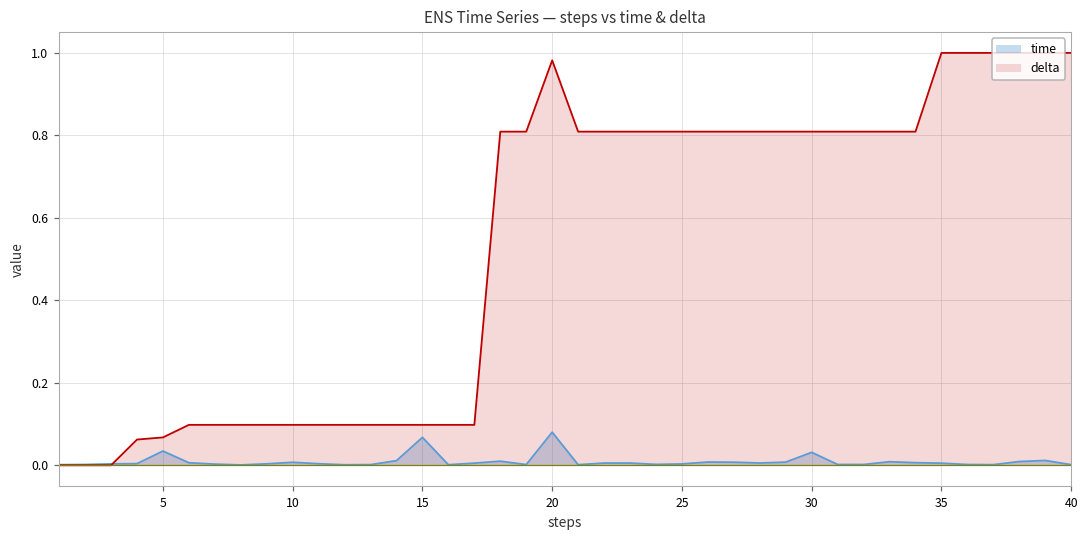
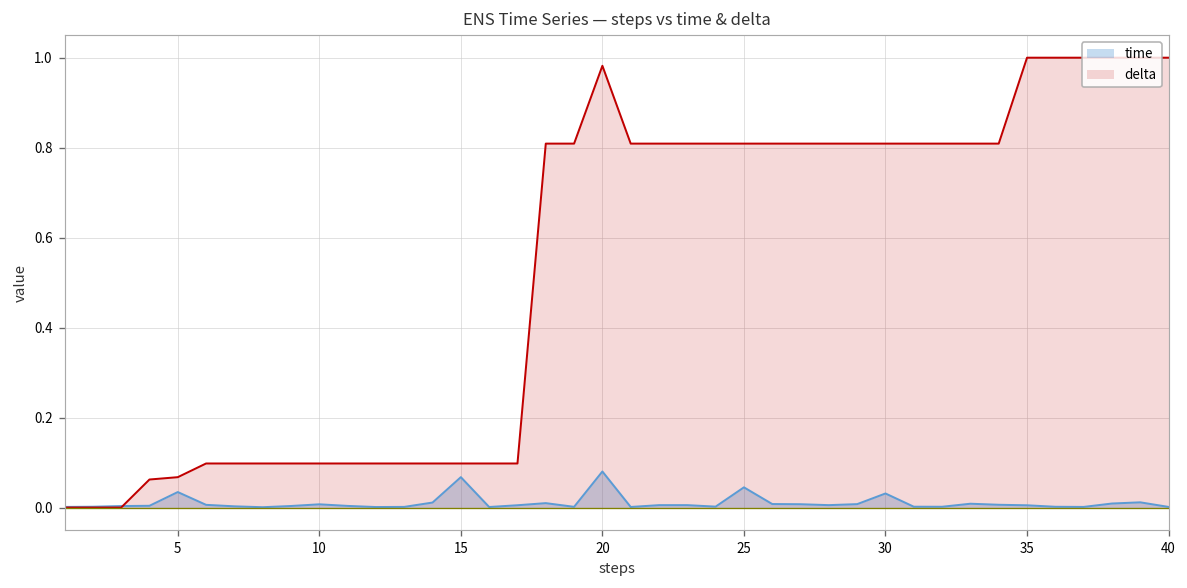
  {
    "time": {
      "5": 0.03,
      "10": 0.01,
      "15": 0.07,
      "20": 0.08,
-     "25": 0.00,
+     "25": 0.04,
      "30": 0.03,
      "35": 0.01,
      "40": 0.00
    },
    "delta": {
      "5": 0.07,
      "10": 0.10,
      "15": 0.10,
      "20": 0.98,
      "25": 0.81,
      "30": 0.81,
      "35": 1.00,
      "40": 1.00
    }
  }
